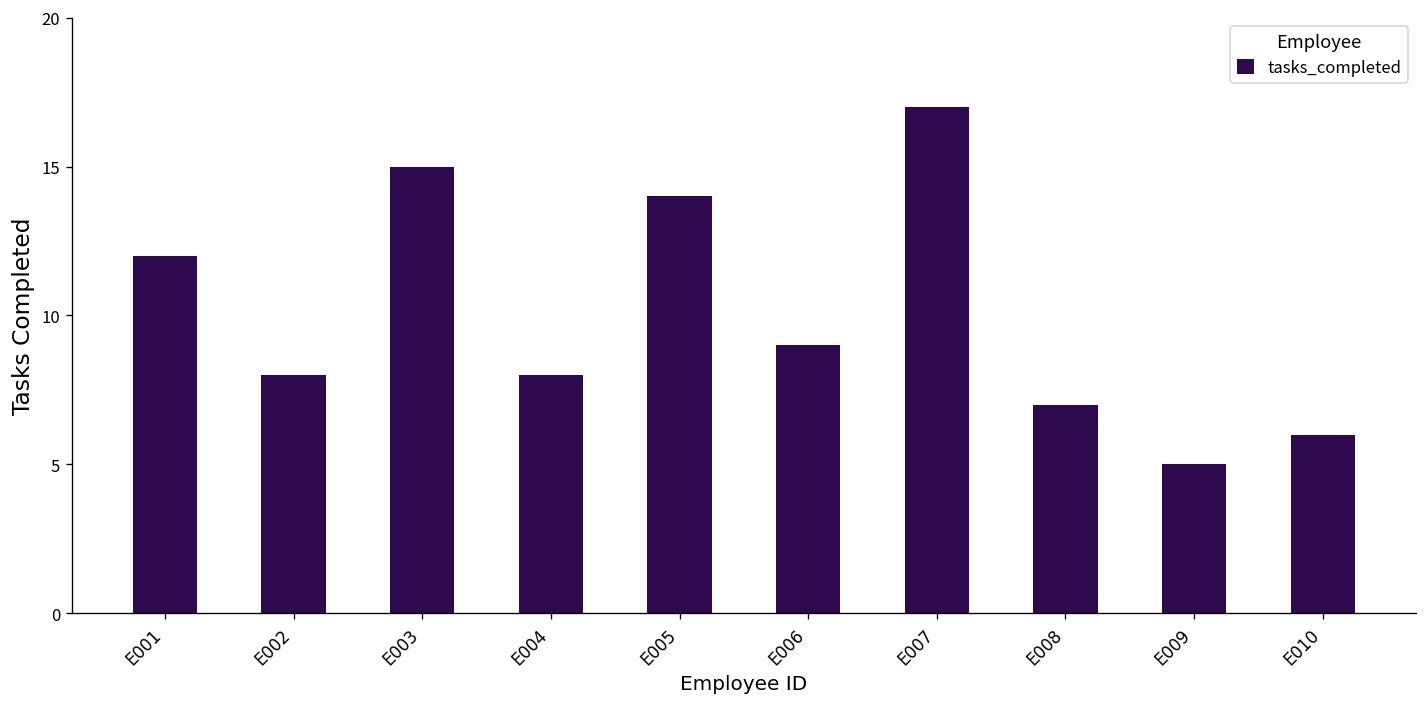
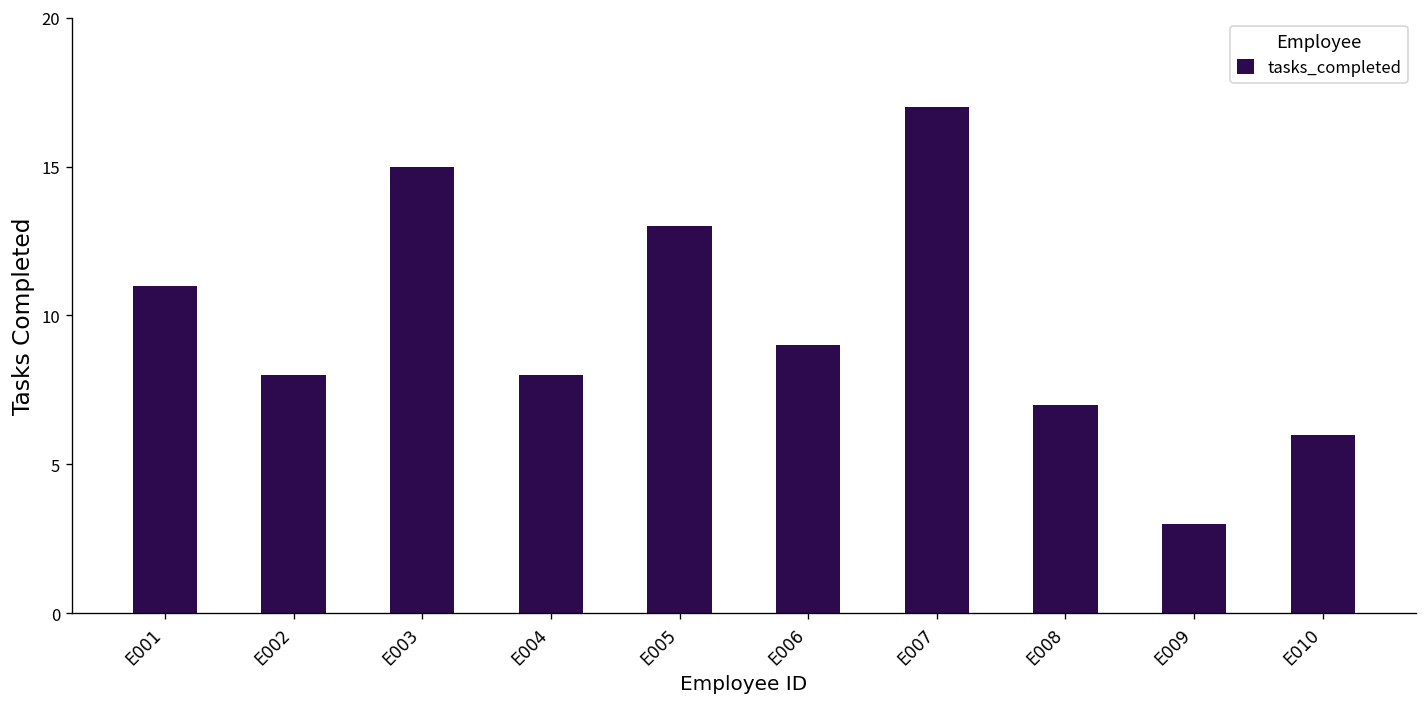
  {
-   "E001": 12,
+   "E001": 11,
    "E002": 8,
    "E003": 15,
    "E004": 8,
-   "E005": 14,
+   "E005": 13,
    "E006": 9,
    "E007": 17,
    "E008": 7,
-   "E009": 5,
+   "E009": 3,
    "E010": 6
  }
